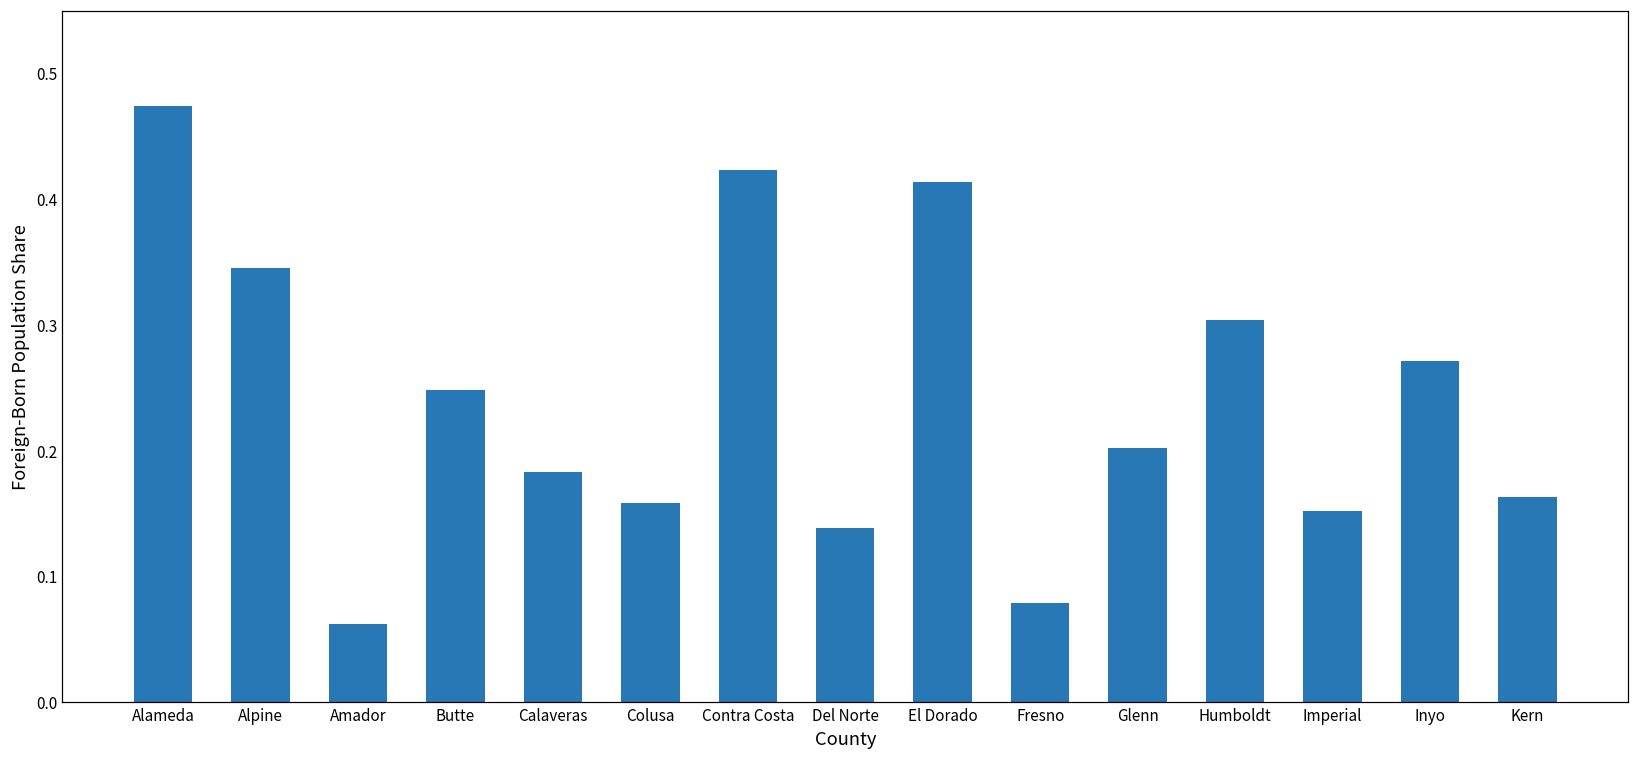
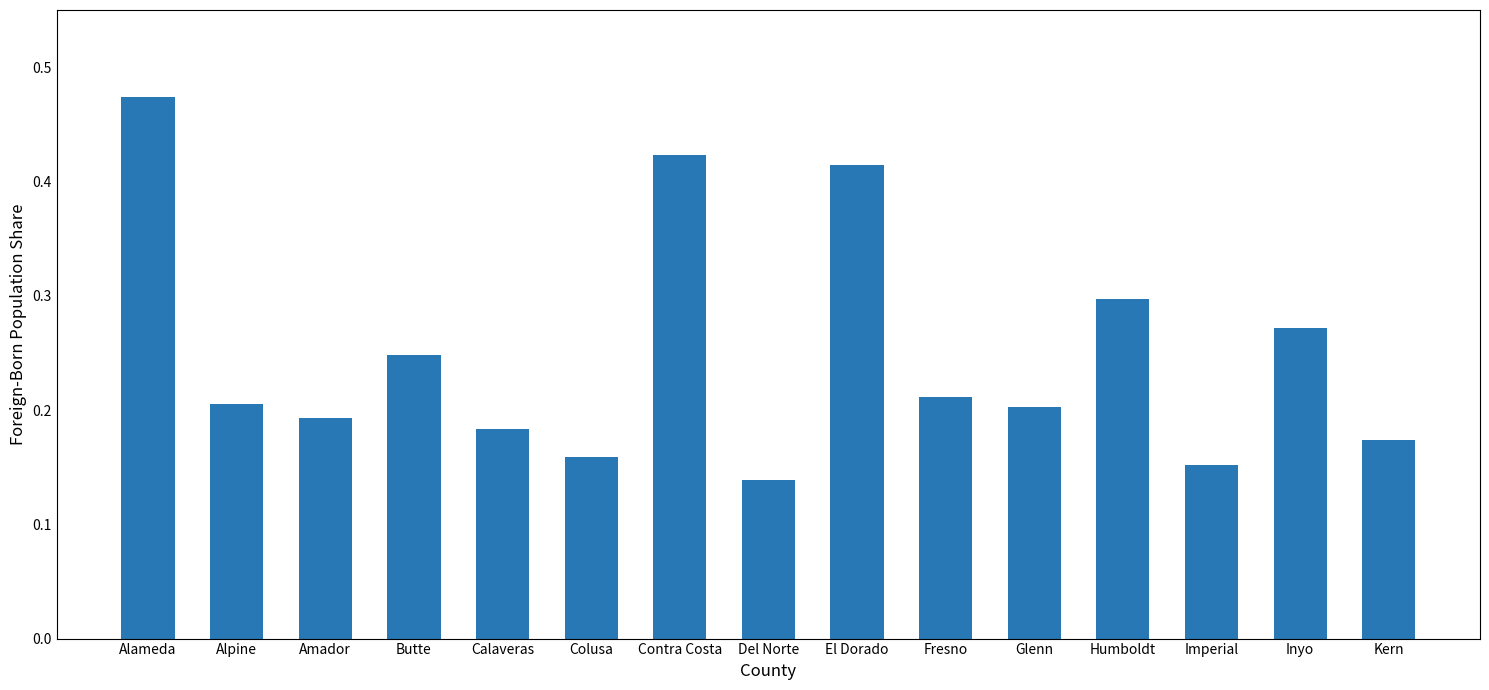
  {
    "Alameda": 0.474,
-   "Alpine": 0.345,
-   "Amador": 0.063,
+   "Alpine": 0.205,
+   "Amador": 0.193,
    "Butte": 0.248,
    "Calaveras": 0.183,
    "Colusa": 0.159,
    "Contra Costa": 0.424,
    "Del Norte": 0.139,
    "El Dorado": 0.414,
-   "Fresno": 0.079,
+   "Fresno": 0.212,
    "Glenn": 0.202,
-   "Humboldt": 0.304,
+   "Humboldt": 0.297,
    "Imperial": 0.152,
    "Inyo": 0.272,
-   "Kern": 0.164
+   "Kern": 0.173
  }
